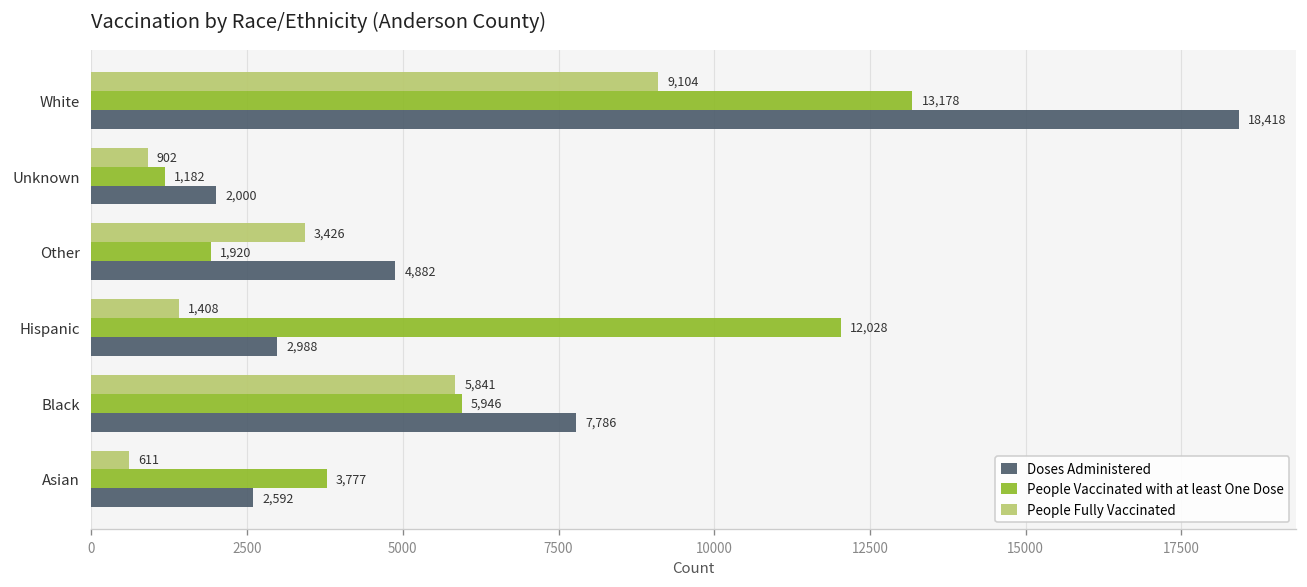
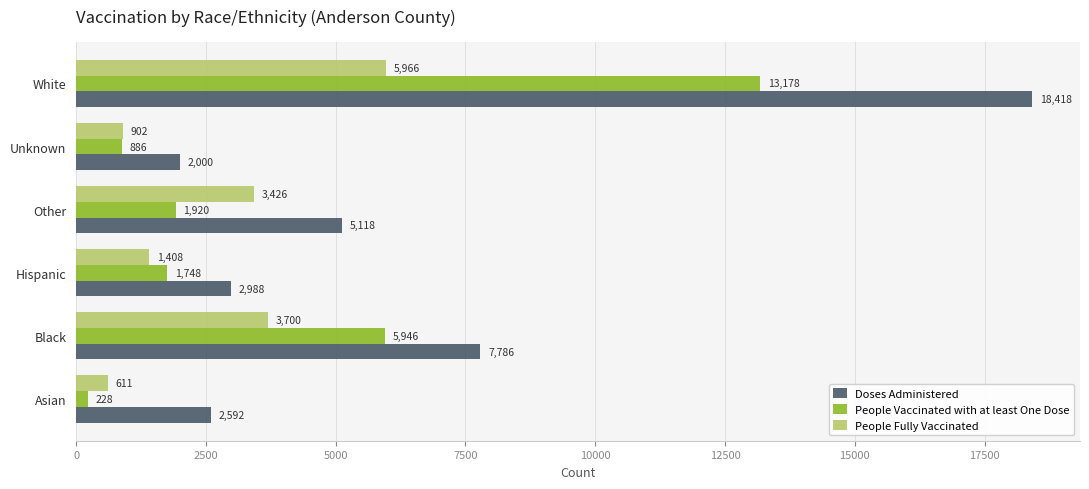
  {
    "Doses Administered": {
      "White": "18,418",
      "Unknown": "2,000",
-     "Other": "4,882",
+     "Other": "5,118",
      "Hispanic": "2,988",
      "Black": "7,786",
      "Asian": "2,592"
    },
    "People Vaccinated with at least One Dose": {
      "White": "13,178",
-     "Unknown": "1,182",
+     "Unknown": "886",
      "Other": "1,920",
-     "Hispanic": "12,028",
+     "Hispanic": "1,748",
      "Black": "5,946",
-     "Asian": "3,777"
+     "Asian": "228"
    },
    "People Fully Vaccinated": {
-     "White": "9,104",
+     "White": "5,966",
      "Unknown": "902",
      "Other": "3,426",
      "Hispanic": "1,408",
-     "Black": "5,841",
+     "Black": "3,700",
      "Asian": "611"
    }
  }
